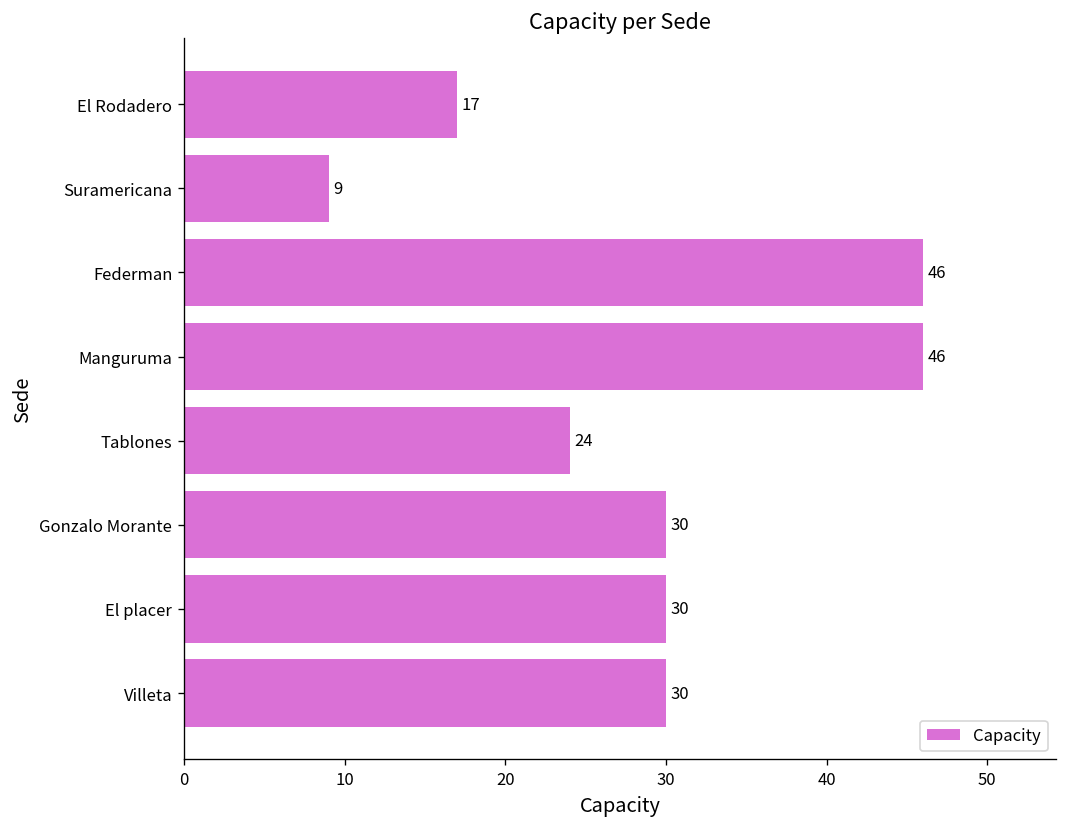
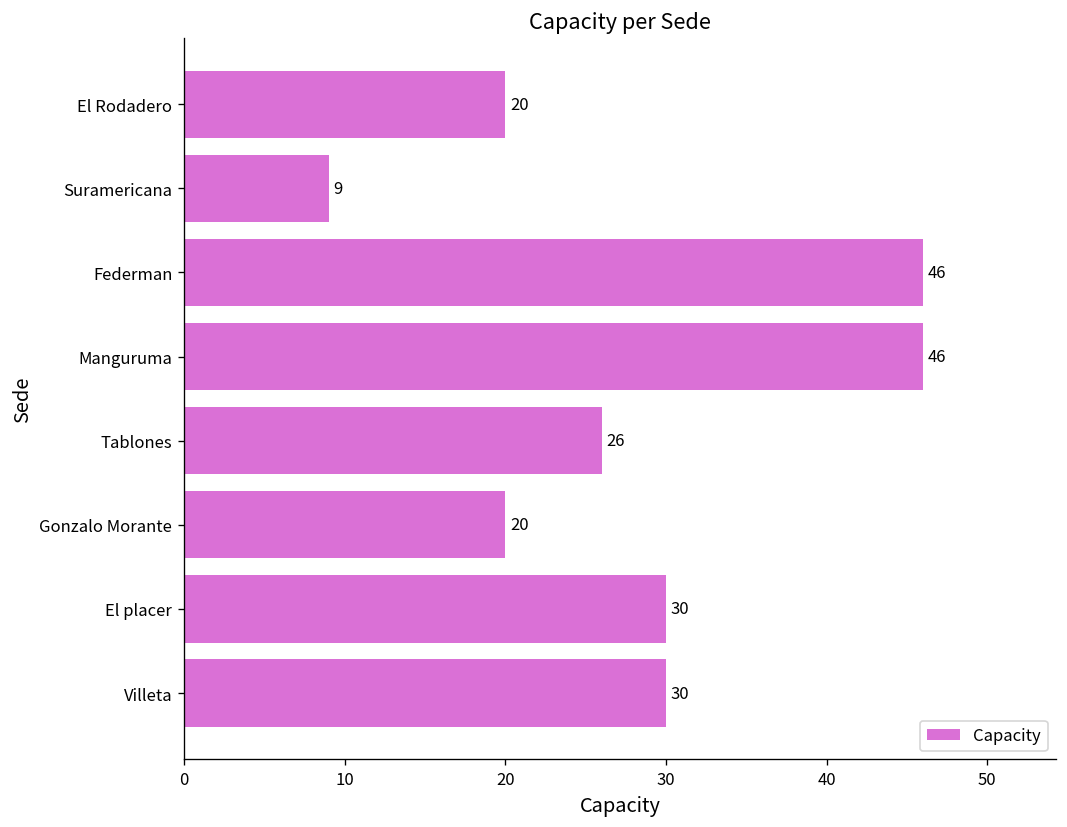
  {
-   "El Rodadero": 17,
+   "El Rodadero": 20,
    "Suramericana": 9,
    "Federman": 46,
    "Manguruma": 46,
-   "Tablones": 24,
-   "Gonzalo Morante": 30,
+   "Tablones": 26,
+   "Gonzalo Morante": 20,
    "El placer": 30,
    "Villeta": 30
  }
